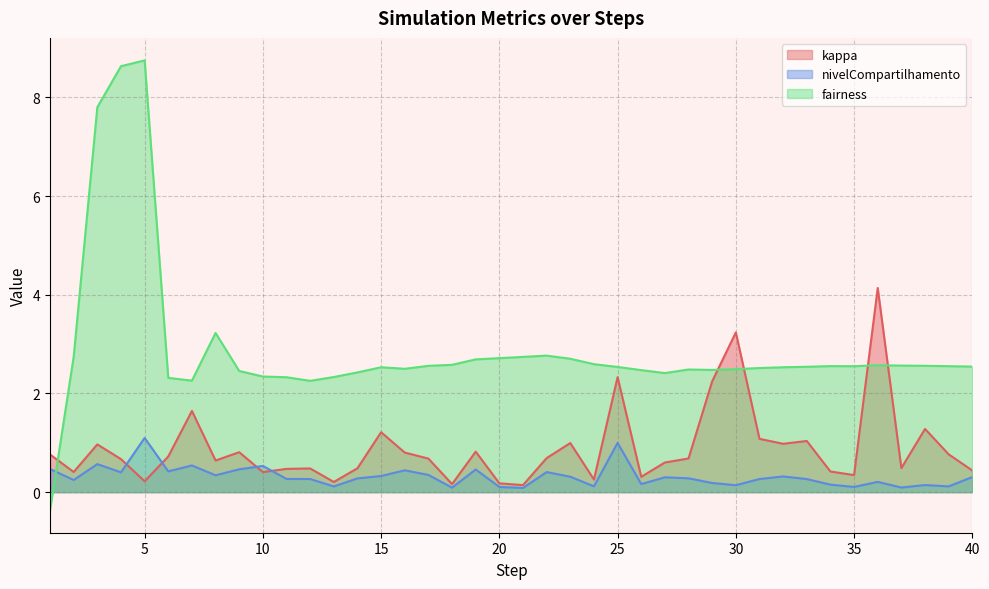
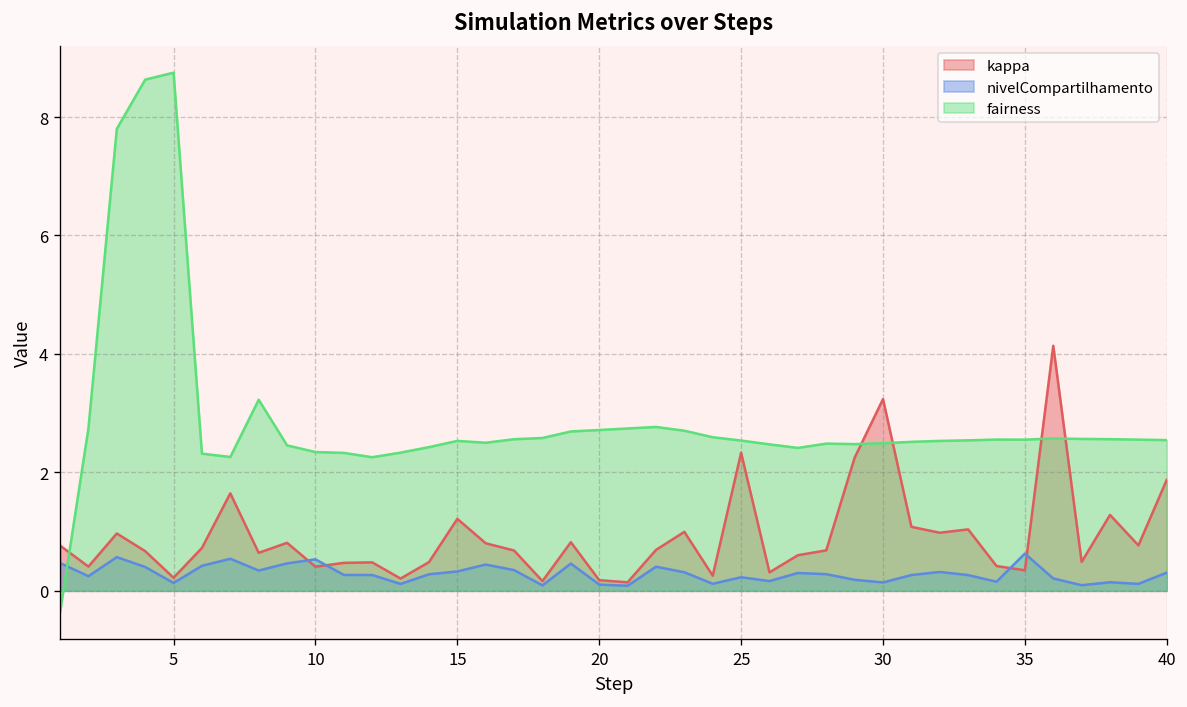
  {
    "kappa": {
      "5": 0.2,
      "10": 0.4,
      "15": 1.2,
      "20": 0.2,
      "25": 2.3,
      "30": 3.2,
      "35": 0.3,
-     "40": 0.4
+     "40": 1.9
    },
    "nivelCompartilhamento": {
-     "5": 1.1,
+     "5": 0.1,
      "10": 0.5,
      "15": 0.3,
      "20": 0.1,
-     "25": 1.0,
+     "25": 0.2,
      "30": 0.1,
-     "35": 0.1,
+     "35": 0.6,
      "40": 0.3
    }
  }
